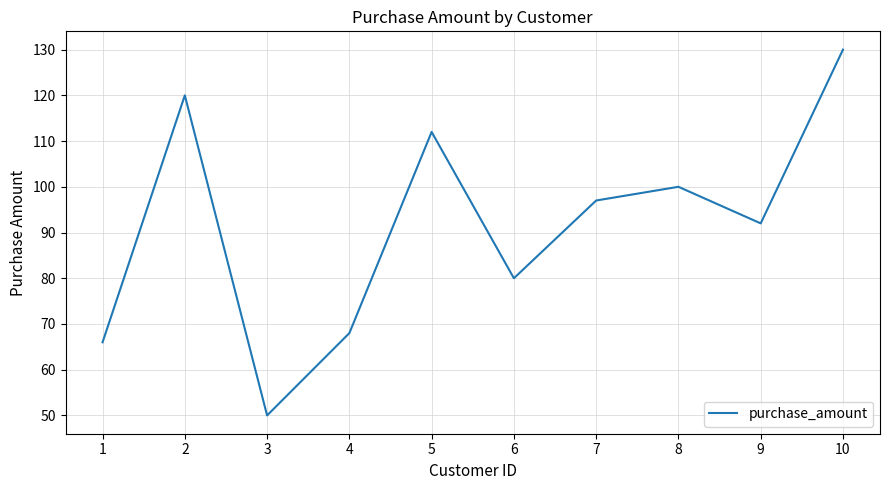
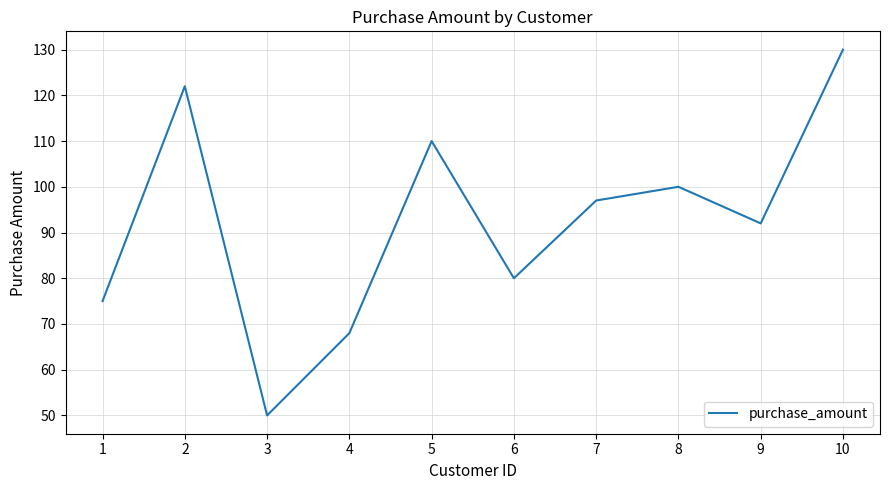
  {
-   "1": 66,
-   "2": 120,
+   "1": 75,
+   "2": 122,
    "3": 50,
    "4": 68,
-   "5": 112,
+   "5": 110,
    "6": 80,
    "7": 97,
    "8": 100,
    "9": 92,
    "10": 130
  }
